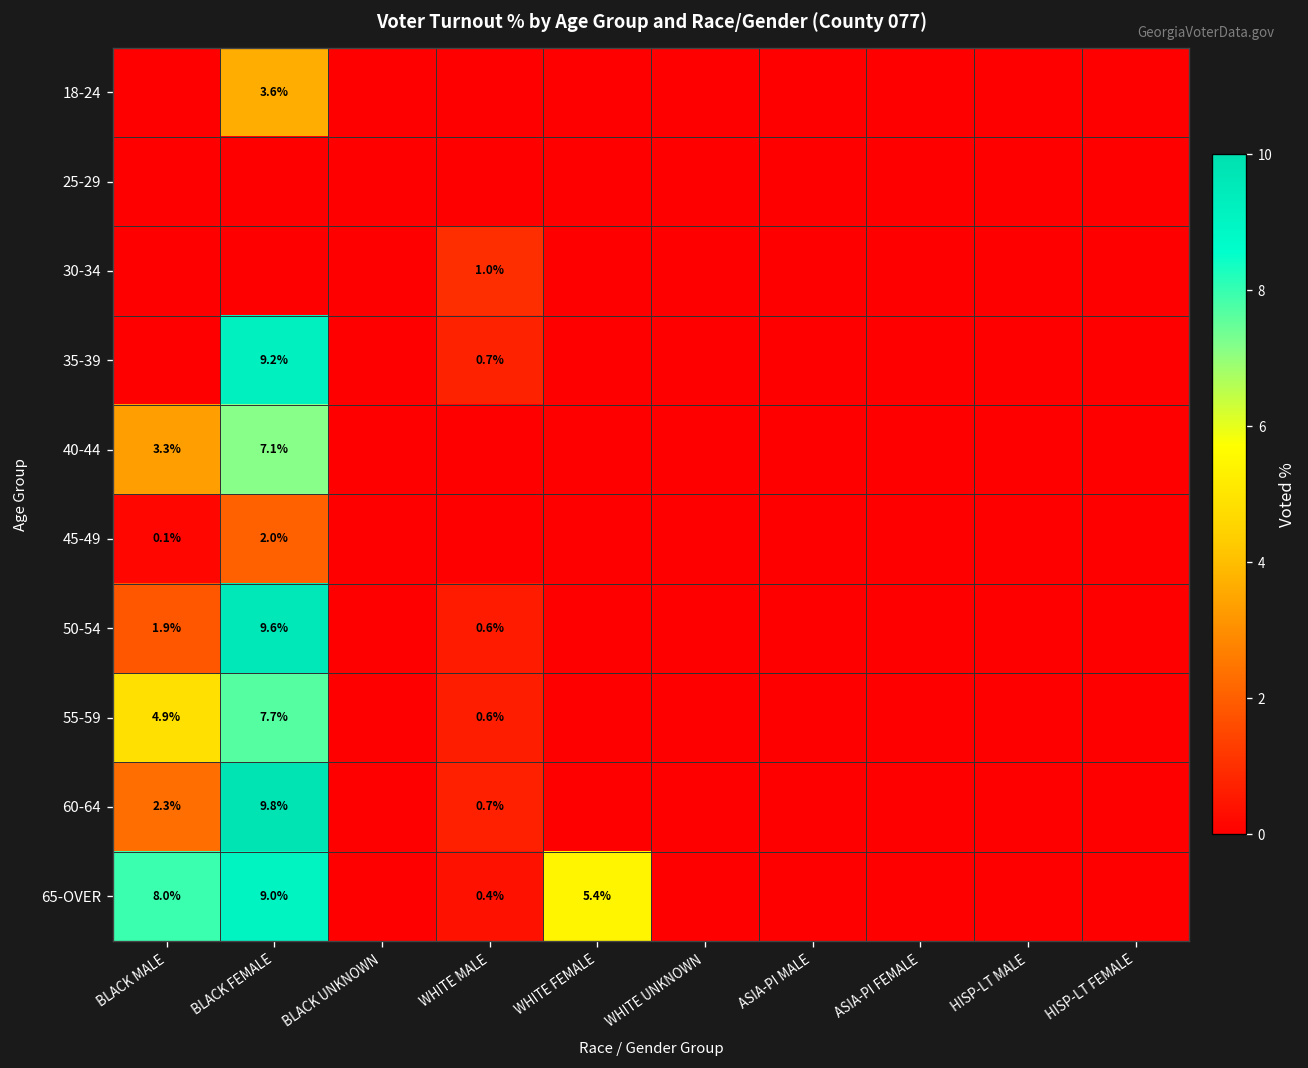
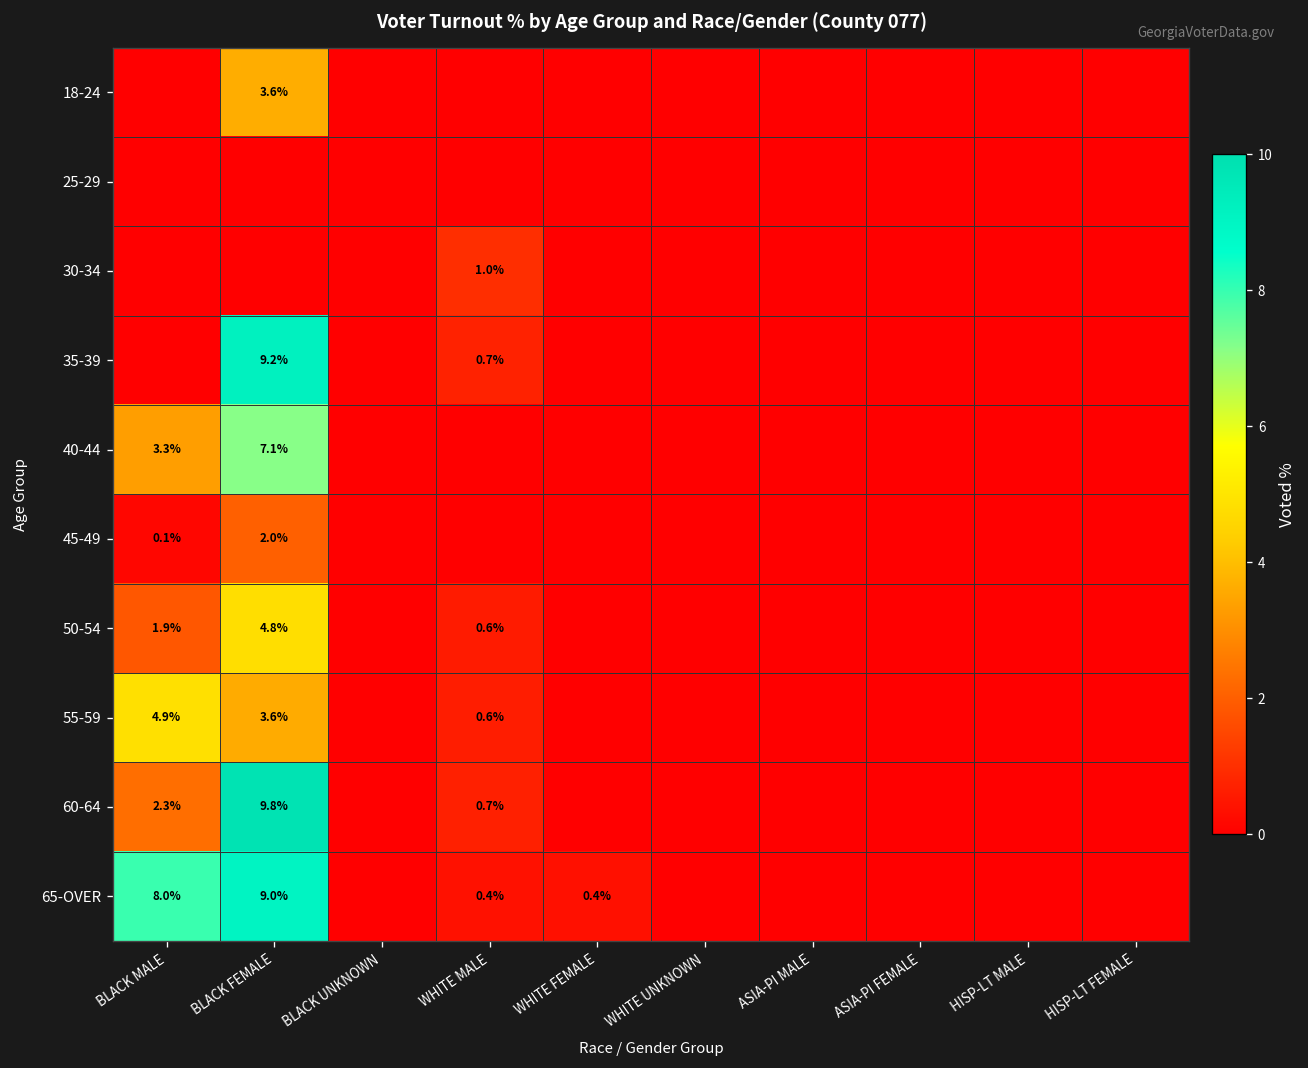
  {
    "18-24": {
      "BLACK FEMALE": "3.6%"
    },
    "30-34": {
      "WHITE MALE": "1.0%"
    },
    "35-39": {
      "BLACK FEMALE": "9.2%",
      "WHITE MALE": "0.7%"
    },
    "40-44": {
      "BLACK MALE": "3.3%",
      "BLACK FEMALE": "7.1%"
    },
    "45-49": {
      "BLACK MALE": "0.1%",
      "BLACK FEMALE": "2.0%"
    },
    "50-54": {
      "BLACK MALE": "1.9%",
-     "BLACK FEMALE": "9.6%",
+     "BLACK FEMALE": "4.8%",
      "WHITE MALE": "0.6%"
    },
    "55-59": {
      "BLACK MALE": "4.9%",
-     "BLACK FEMALE": "7.7%",
+     "BLACK FEMALE": "3.6%",
      "WHITE MALE": "0.6%"
    },
    "60-64": {
      "BLACK MALE": "2.3%",
      "BLACK FEMALE": "9.8%",
      "WHITE MALE": "0.7%"
    },
    "65-OVER": {
      "BLACK MALE": "8.0%",
      "BLACK FEMALE": "9.0%",
      "WHITE MALE": "0.4%",
-     "WHITE FEMALE": "5.4%"
+     "WHITE FEMALE": "0.4%"
    }
  }
